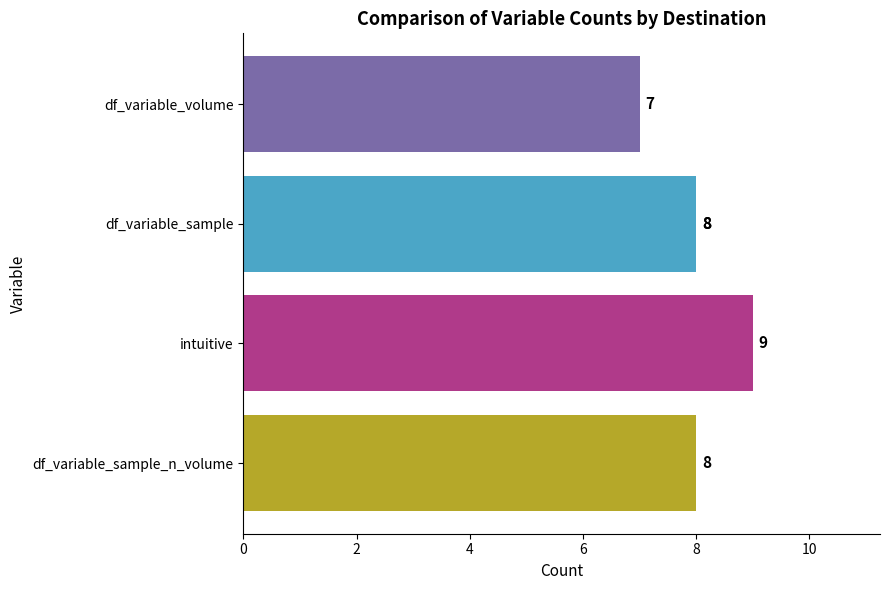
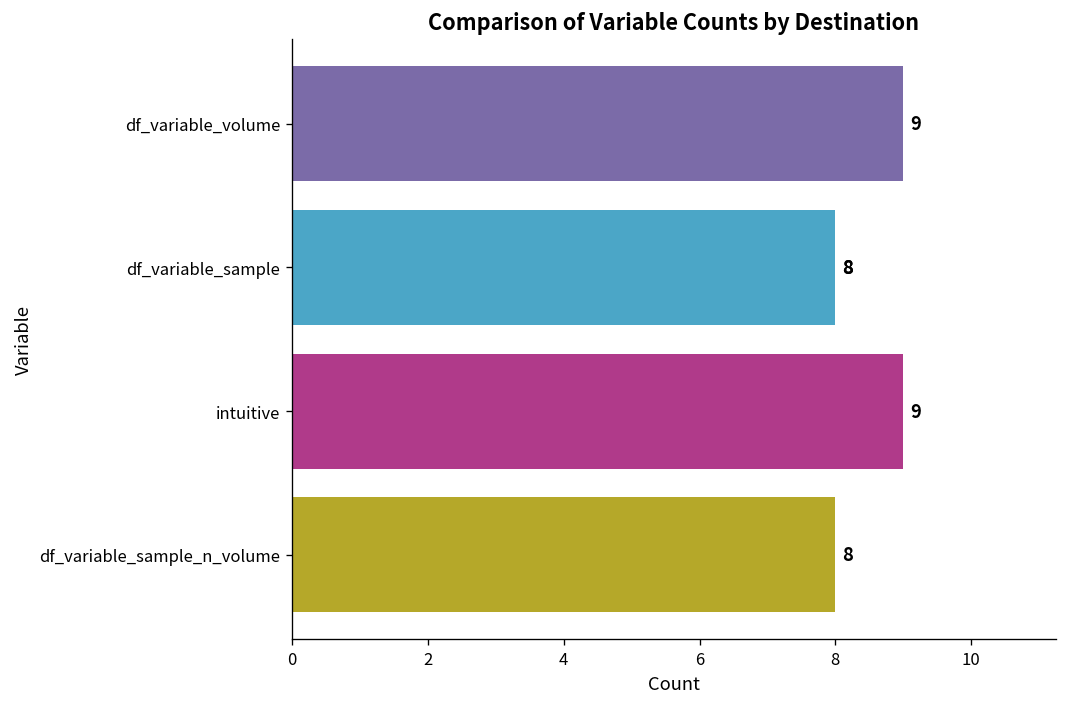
  {
-   "df_variable_volume": 7,
+   "df_variable_volume": 9,
    "intuitive": 9,
    "df_variable_sample_n_volume": 8
  }
